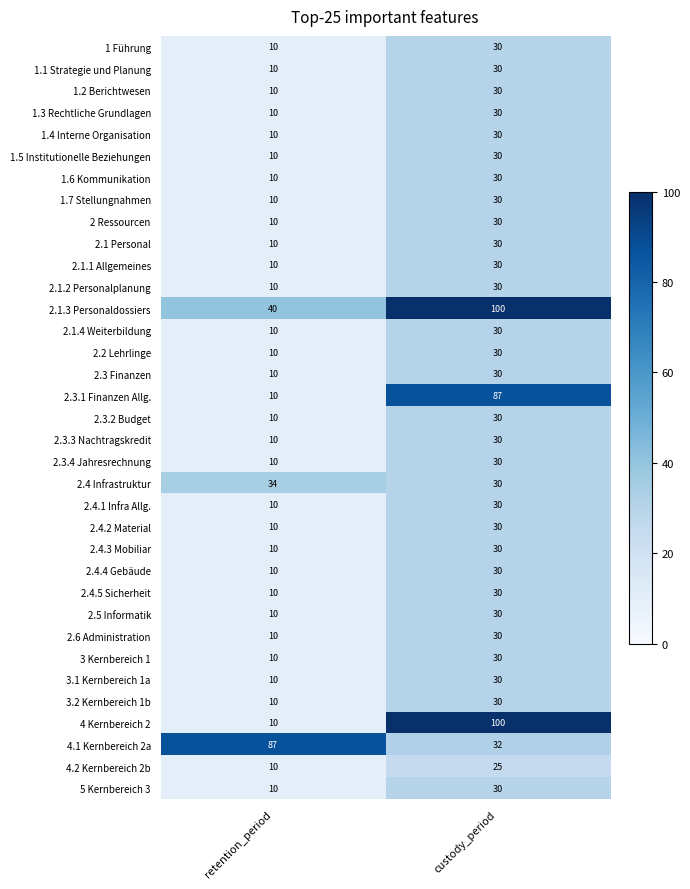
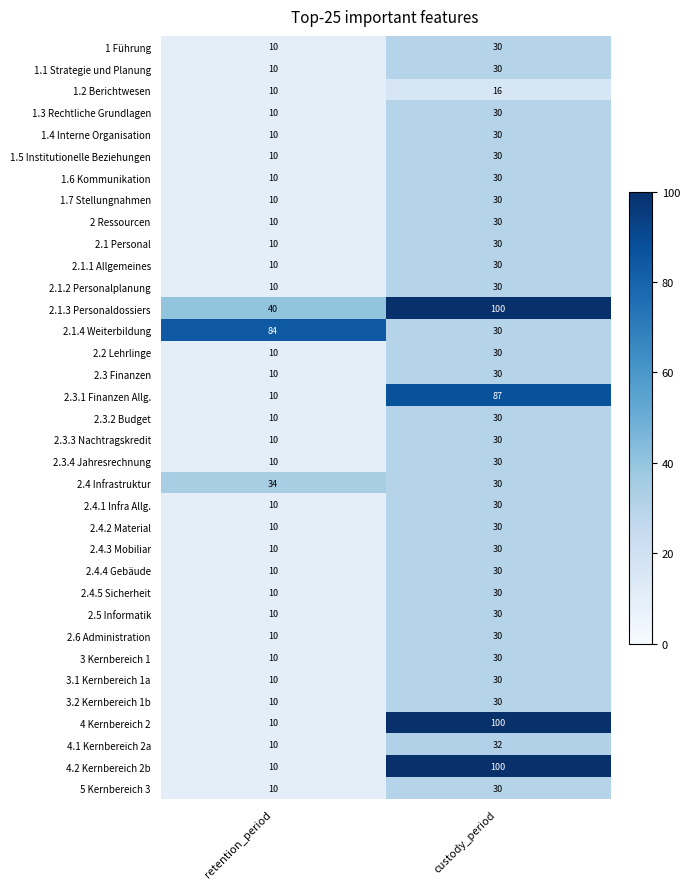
  {
    "1 Führung": {
      "retention_period": 10,
      "custody_period": 30
    },
    "1.1 Strategie und Planung": {
      "retention_period": 10,
      "custody_period": 30
    },
    "1.2 Berichtwesen": {
      "retention_period": 10,
-     "custody_period": 30
+     "custody_period": 16
    },
    "1.3 Rechtliche Grundlagen": {
      "retention_period": 10,
      "custody_period": 30
    },
    "1.4 Interne Organisation": {
      "retention_period": 10,
      "custody_period": 30
    },
    "1.5 Institutionelle Beziehungen": {
      "retention_period": 10,
      "custody_period": 30
    },
    "1.6 Kommunikation": {
      "retention_period": 10,
      "custody_period": 30
    },
    "1.7 Stellungnahmen": {
      "retention_period": 10,
      "custody_period": 30
    },
    "2 Ressourcen": {
      "retention_period": 10,
      "custody_period": 30
    },
    "2.1 Personal": {
      "retention_period": 10,
      "custody_period": 30
    },
    "2.1.1 Allgemeines": {
      "retention_period": 10,
      "custody_period": 30
    },
    "2.1.2 Personalplanung": {
      "retention_period": 10,
      "custody_period": 30
    },
    "2.1.3 Personaldossiers": {
      "retention_period": 40,
      "custody_period": 100
    },
    "2.1.4 Weiterbildung": {
-     "retention_period": 10,
+     "retention_period": 84,
      "custody_period": 30
    },
    "2.2 Lehrlinge": {
      "retention_period": 10,
      "custody_period": 30
    },
    "2.3 Finanzen": {
      "retention_period": 10,
      "custody_period": 30
    },
    "2.3.1 Finanzen Allg.": {
      "retention_period": 10,
      "custody_period": 87
    },
    "2.3.2 Budget": {
      "retention_period": 10,
      "custody_period": 30
    },
    "2.3.3 Nachtragskredit": {
      "retention_period": 10,
      "custody_period": 30
    },
    "2.3.4 Jahresrechnung": {
      "retention_period": 10,
      "custody_period": 30
    },
    "2.4 Infrastruktur": {
      "retention_period": 34,
      "custody_period": 30
    },
    "2.4.1 Infra Allg.": {
      "retention_period": 10,
      "custody_period": 30
    },
    "2.4.2 Material": {
      "retention_period": 10,
      "custody_period": 30
    },
    "2.4.3 Mobiliar": {
      "retention_period": 10,
      "custody_period": 30
    },
    "2.4.4 Gebäude": {
      "retention_period": 10,
      "custody_period": 30
    },
    "2.4.5 Sicherheit": {
      "retention_period": 10,
      "custody_period": 30
    },
    "2.5 Informatik": {
      "retention_period": 10,
      "custody_period": 30
    },
    "2.6 Administration": {
      "retention_period": 10,
      "custody_period": 30
    },
    "3 Kernbereich 1": {
      "retention_period": 10,
      "custody_period": 30
    },
    "3.1 Kernbereich 1a": {
      "retention_period": 10,
      "custody_period": 30
    },
    "3.2 Kernbereich 1b": {
      "retention_period": 10,
      "custody_period": 30
    },
    "4 Kernbereich 2": {
      "retention_period": 10,
      "custody_period": 100
    },
    "4.1 Kernbereich 2a": {
-     "retention_period": 87,
+     "retention_period": 10,
      "custody_period": 32
    },
    "4.2 Kernbereich 2b": {
      "retention_period": 10,
-     "custody_period": 25
+     "custody_period": 100
    },
    "5 Kernbereich 3": {
      "retention_period": 10,
      "custody_period": 30
    }
  }
